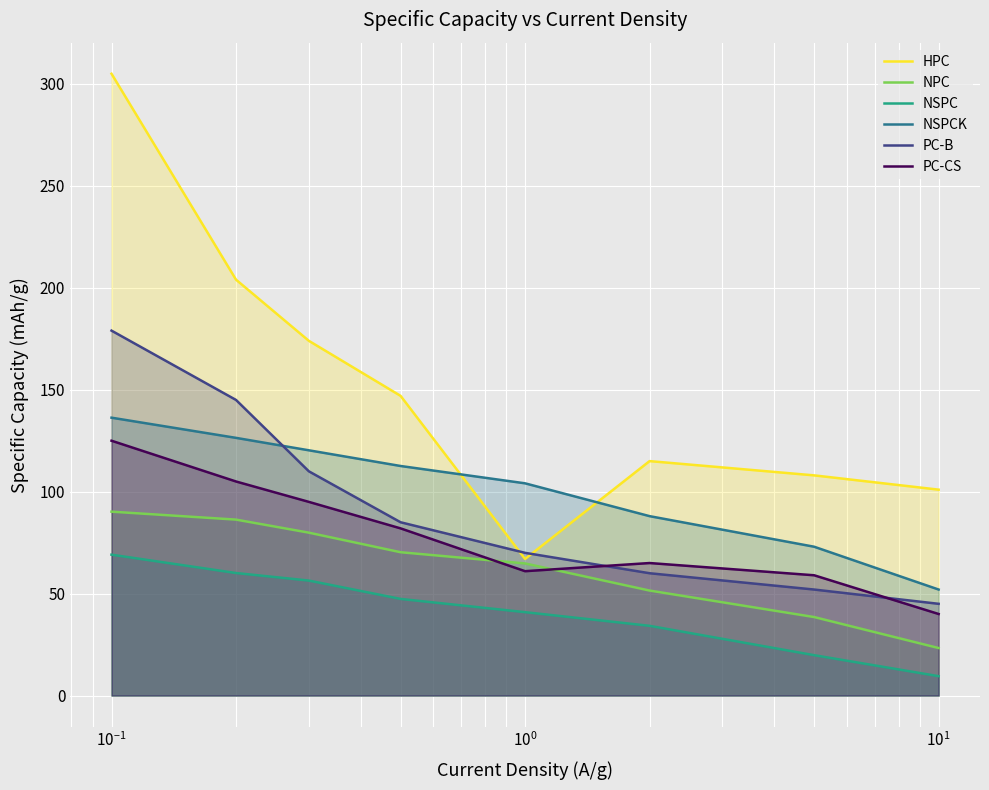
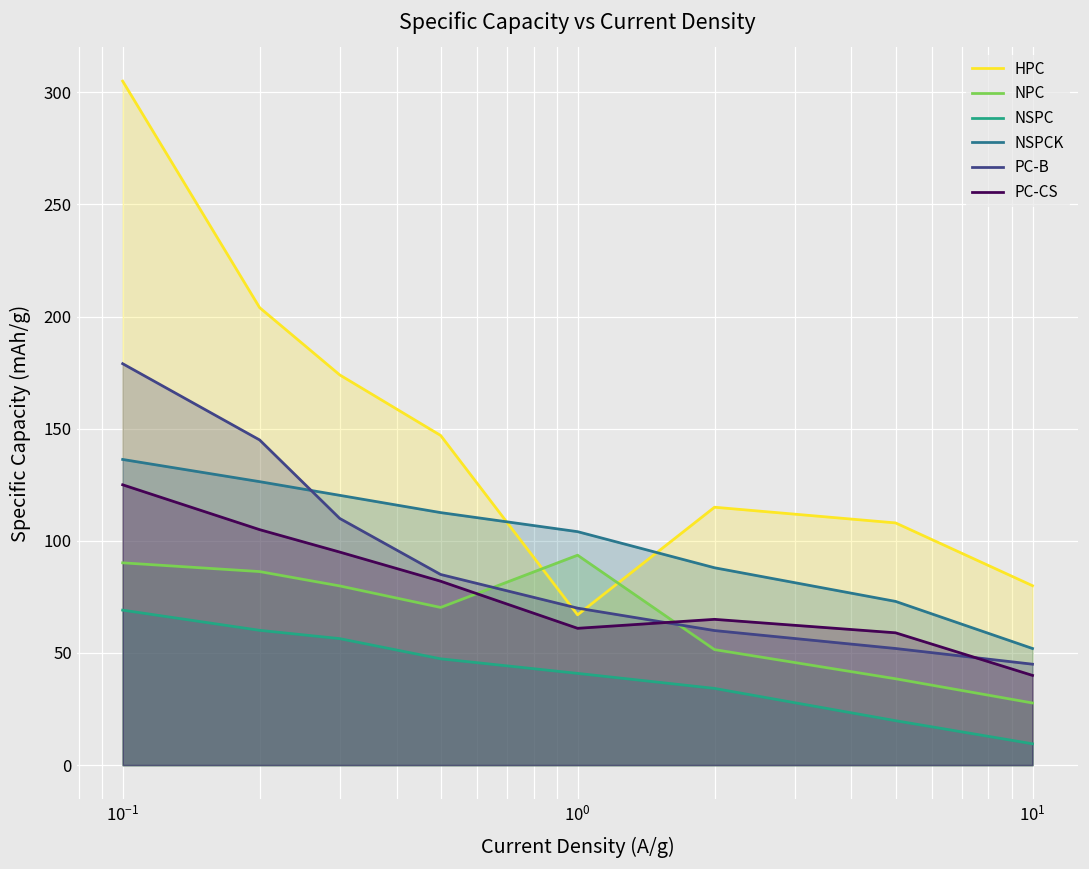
  {
    "HPC": {
      "10^-1": 305,
      "10^0": 67,
-     "10^1": 101
+     "10^1": 80
    },
    "NPC": {
      "10^-1": 90,
-     "10^0": 65,
-     "10^1": 23
+     "10^0": 94,
+     "10^1": 28
    },
    "PC-CS": {
      "10^-1": 125,
      "10^0": 61,
      "10^1": 40
    }
  }
